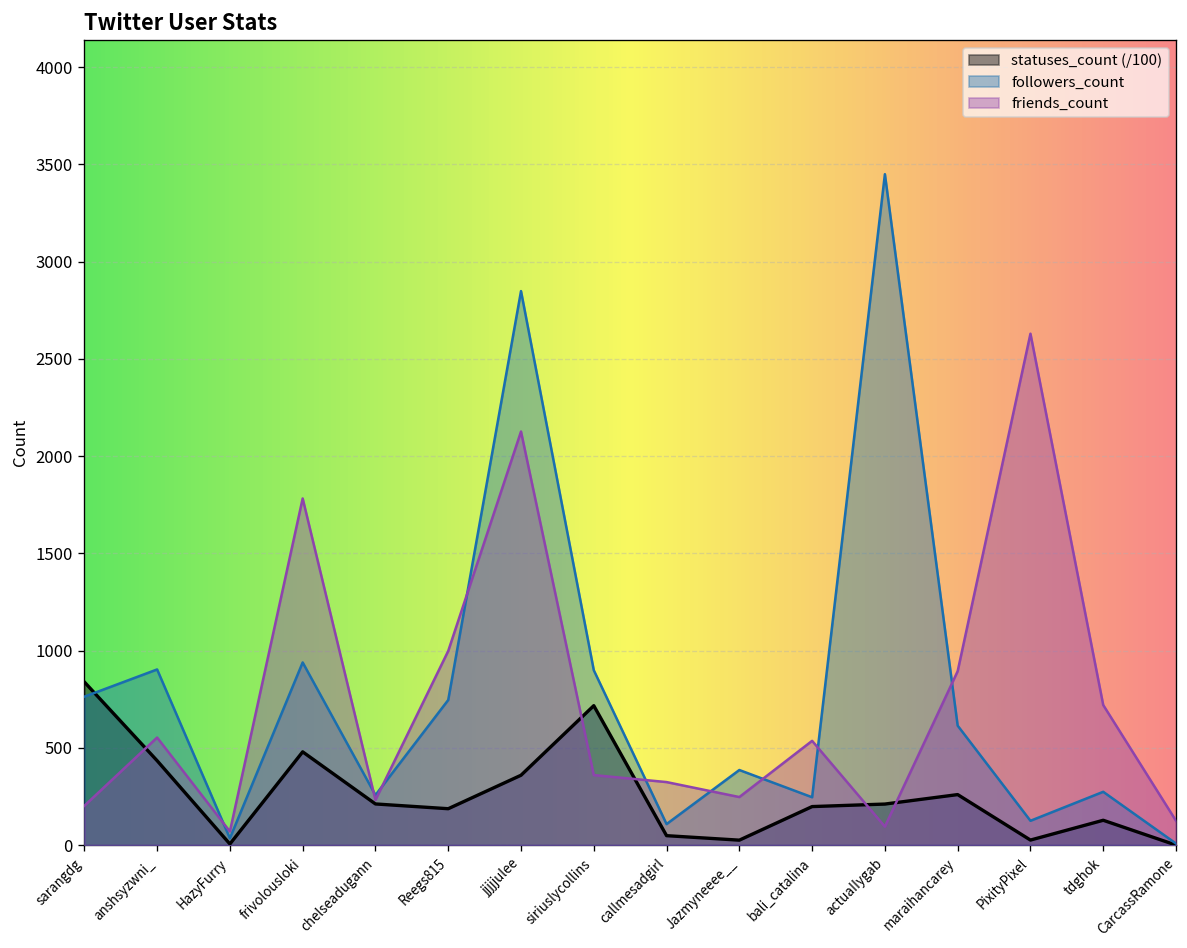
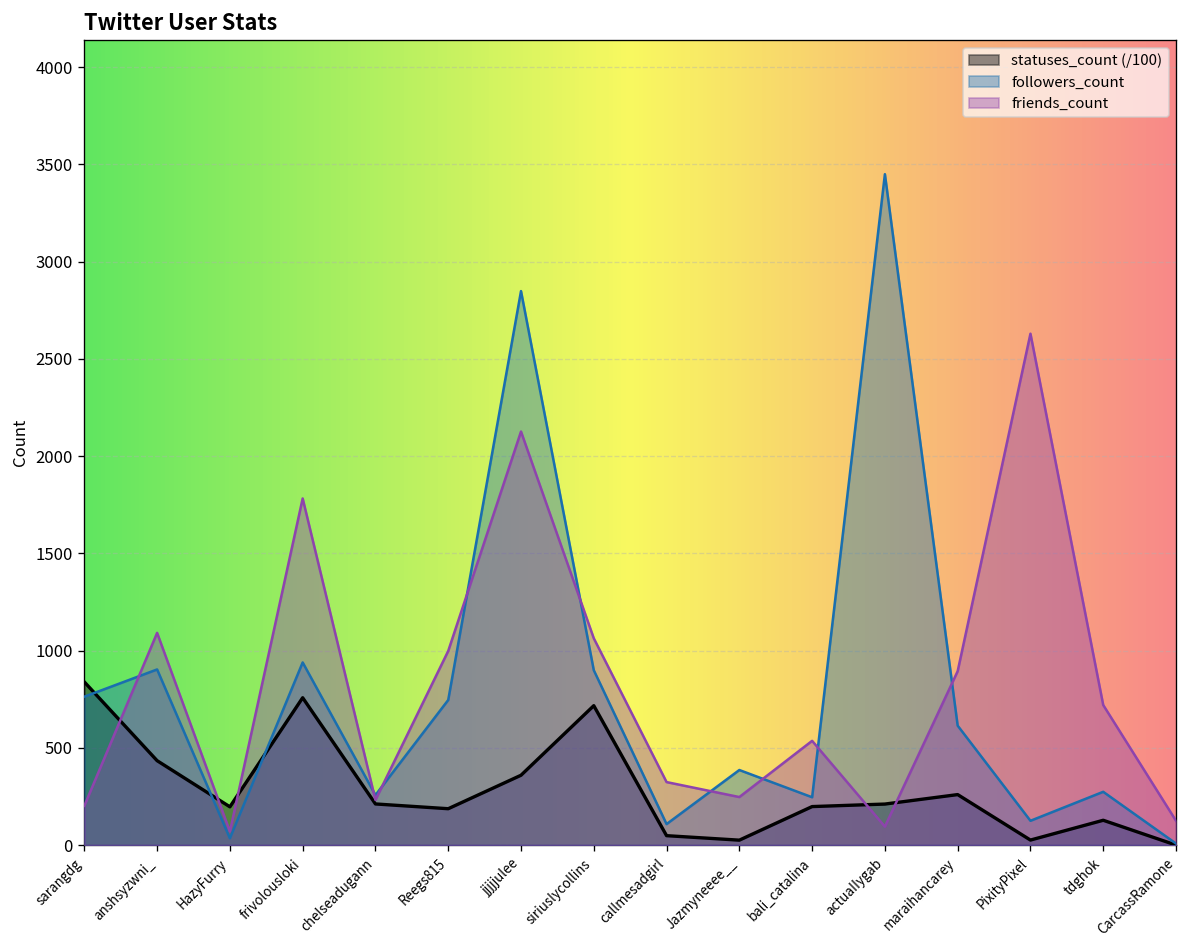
  {
    "statuses_count (/100)": {
      "sarangdg": 840,
      "anshsyzwni_": 430,
-     "HazyFurry": 10,
-     "frivolousloki": 480,
+     "HazyFurry": 200,
+     "frivolousloki": 760,
      "chelseadugann": 210,
      "Reegs815": 190,
      "jjjjjulee": 360,
      "siriuslycollins": 720,
      "callmesadgirl": 50,
      "Jazmyneeee__": 30,
      "bali_catalina": 200,
      "actuaIIygab": 210,
      "maraihancarey": 260,
      "PixityPixel": 30,
      "tdghok": 130
    },
    "followers_count": {
      "sarangdg": 760,
      "anshsyzwni_": 900,
      "HazyFurry": 40,
      "frivolousloki": 940,
      "chelseadugann": 260,
      "Reegs815": 750,
      "jjjjjulee": 2850,
      "siriuslycollins": 900,
      "callmesadgirl": 110,
      "Jazmyneeee__": 390,
      "bali_catalina": 250,
      "actuaIIygab": 3450,
      "maraihancarey": 610,
      "PixityPixel": 130,
      "tdghok": 270
    },
    "friends_count": {
      "sarangdg": 200,
-     "anshsyzwni_": 550,
+     "anshsyzwni_": 1090,
      "HazyFurry": 70,
      "frivolousloki": 1780,
      "chelseadugann": 230,
      "Reegs815": 1000,
      "jjjjjulee": 2130,
-     "siriuslycollins": 360,
+     "siriuslycollins": 1060,
      "callmesadgirl": 320,
      "Jazmyneeee__": 250,
      "bali_catalina": 540,
      "actuaIIygab": 100,
      "maraihancarey": 890,
      "PixityPixel": 2630,
      "tdghok": 720,
      "CarcassRamone": 130
    }
  }
